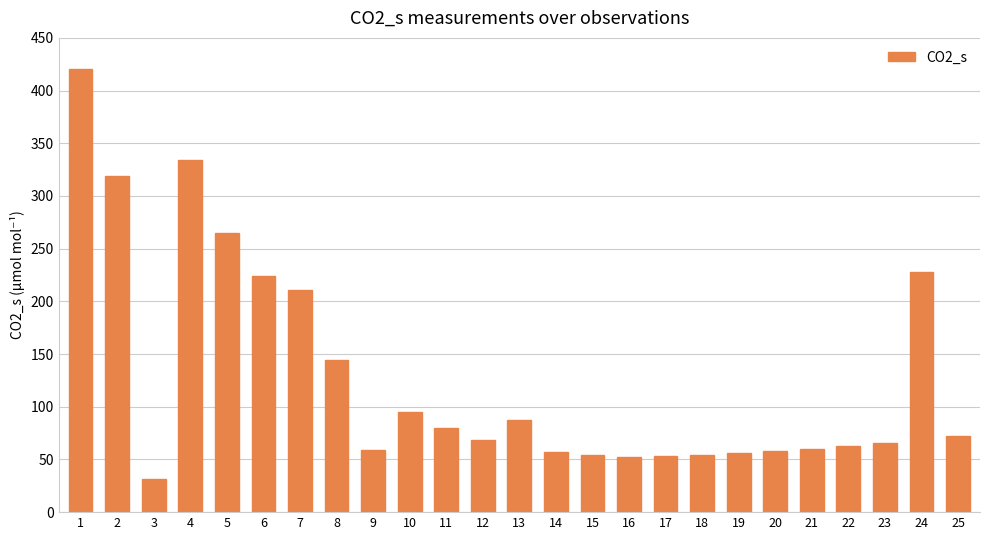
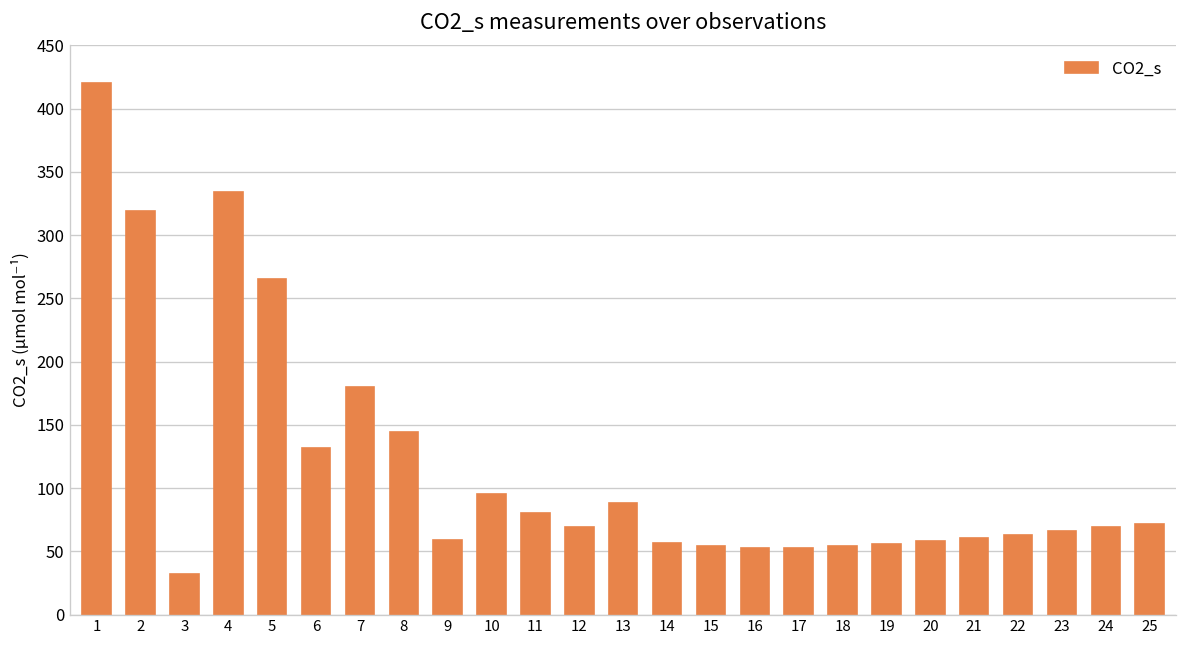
  {
    "1": 420,
    "2": 319,
    "3": 32,
    "4": 334,
    "5": 265,
-   "6": 224,
-   "7": 211,
+   "6": 132,
+   "7": 180,
    "8": 144,
    "9": 59,
    "10": 95,
    "11": 80,
    "12": 69,
    "13": 88,
    "14": 57,
    "15": 54,
    "16": 53,
    "17": 53,
    "18": 54,
    "19": 56,
    "20": 58,
    "21": 60,
    "22": 63,
    "23": 66,
-   "24": 228,
+   "24": 69,
    "25": 72
  }
